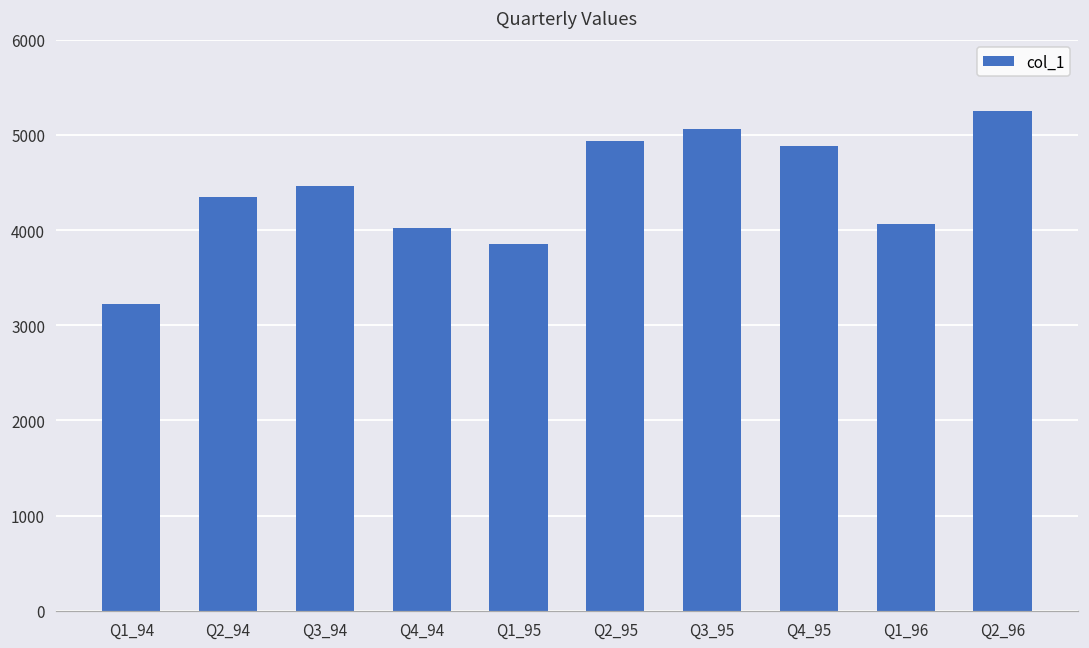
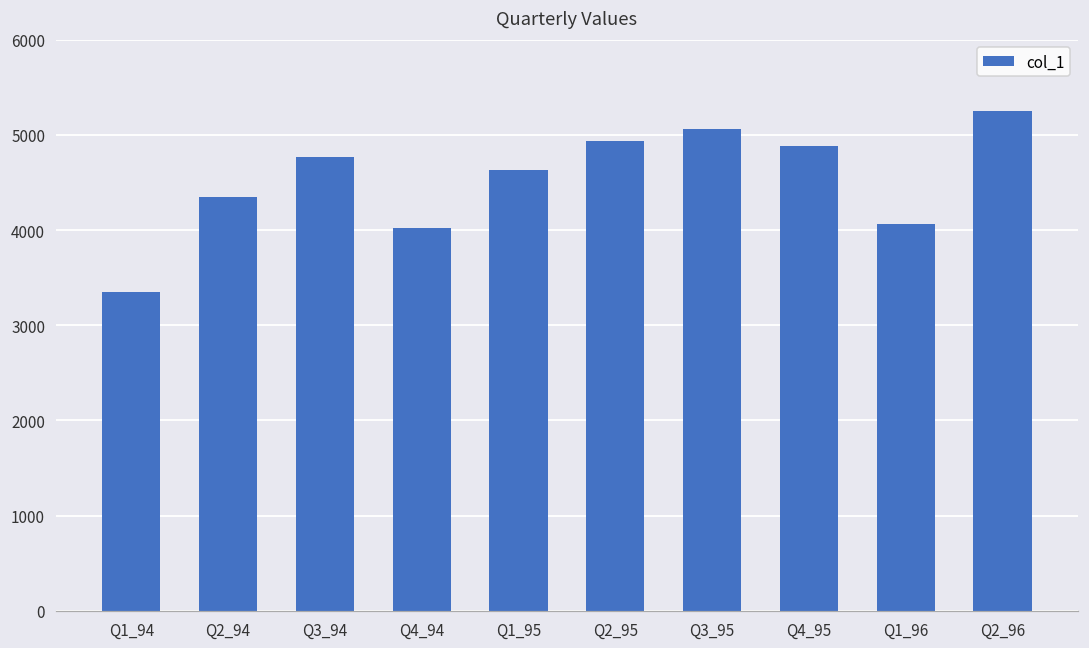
  {
-   "Q1_94": 3200,
+   "Q1_94": 3400,
    "Q2_94": 4300,
-   "Q3_94": 4500,
+   "Q3_94": 4800,
    "Q4_94": 4000,
-   "Q1_95": 3900,
+   "Q1_95": 4600,
    "Q2_95": 4900,
    "Q3_95": 5100,
    "Q4_95": 4900,
    "Q1_96": 4100,
    "Q2_96": 5300
  }
